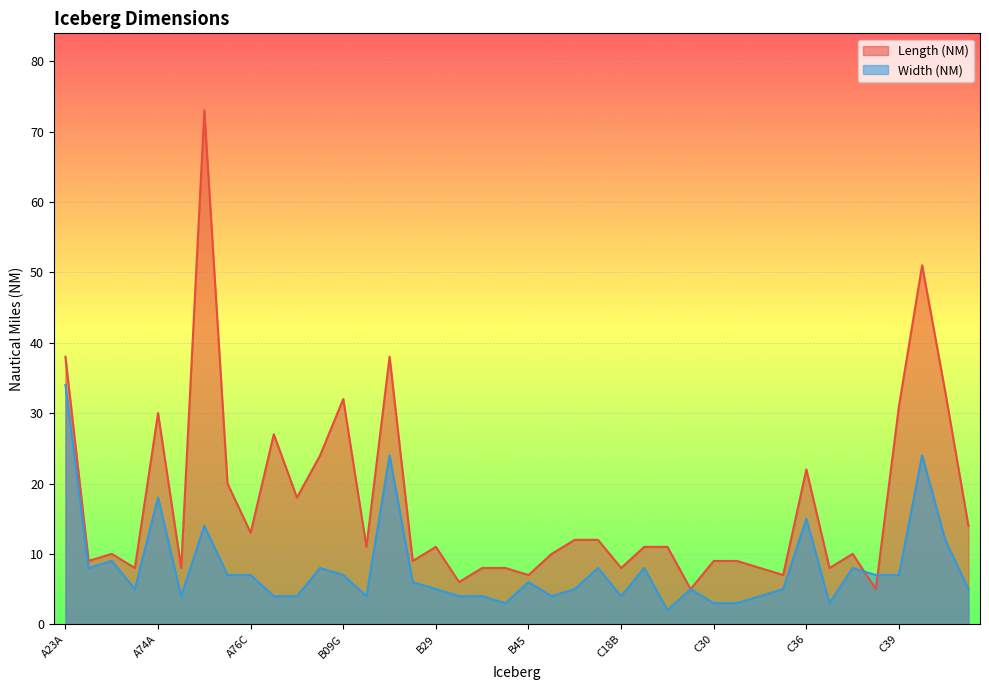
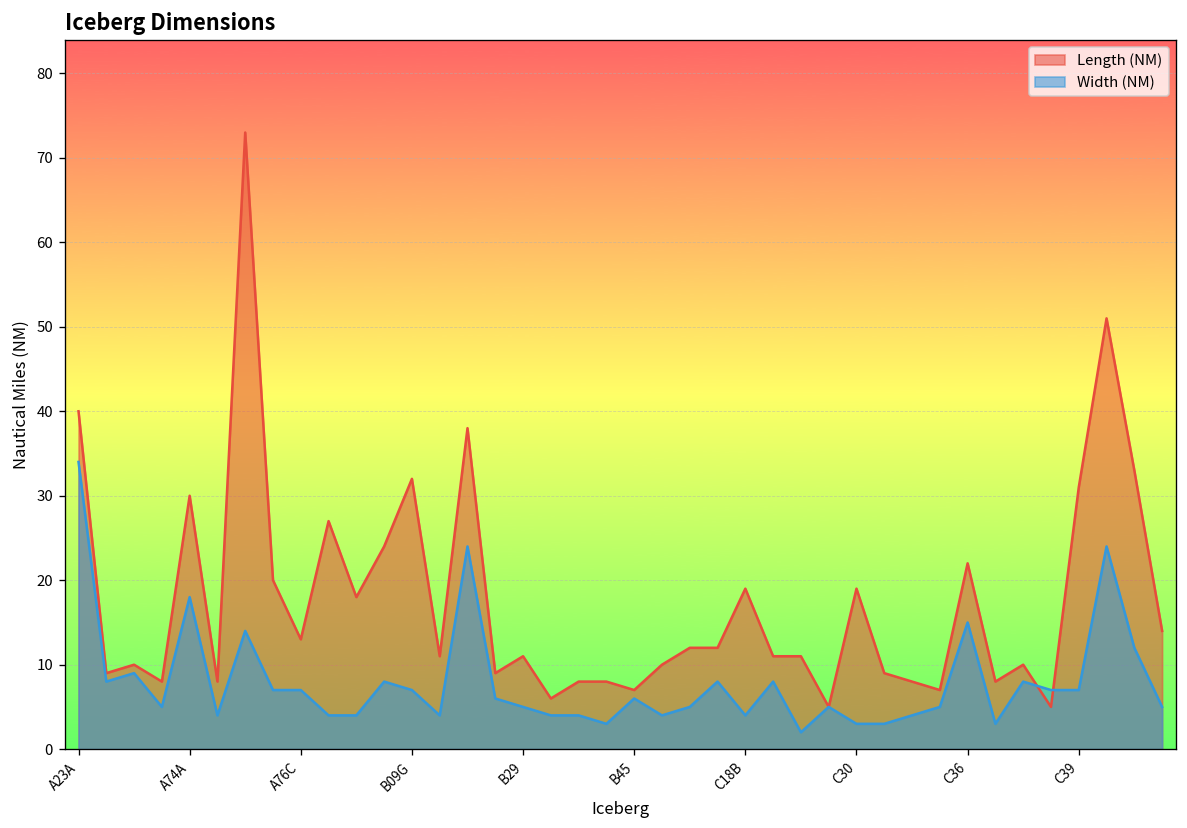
  {
    "Length (NM)": {
-     "A23A": 38,
+     "A23A": 40,
      "A74A": 30,
      "A76C": 13,
      "B09G": 32,
      "B29": 11,
      "B45": 7,
-     "C18B": 8,
-     "C30": 9,
+     "C18B": 19,
+     "C30": 19,
      "C36": 22,
      "C39": 31
    },
    "Width (NM)": {
      "A23A": 34,
      "A74A": 18,
      "A76C": 7,
      "B09G": 7,
      "B29": 5,
      "B45": 6,
      "C18B": 4,
      "C30": 3,
      "C36": 15,
      "C39": 7
    }
  }
